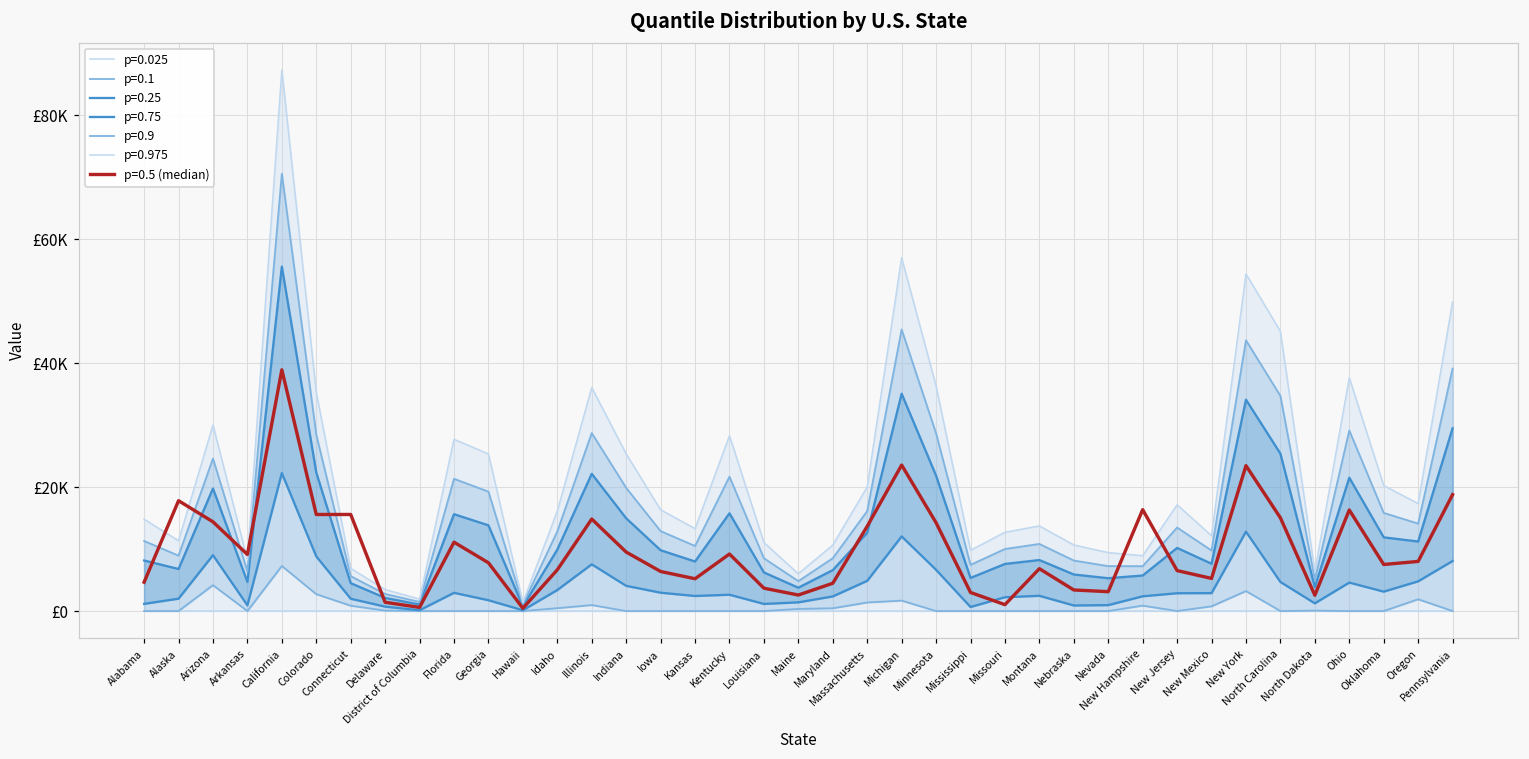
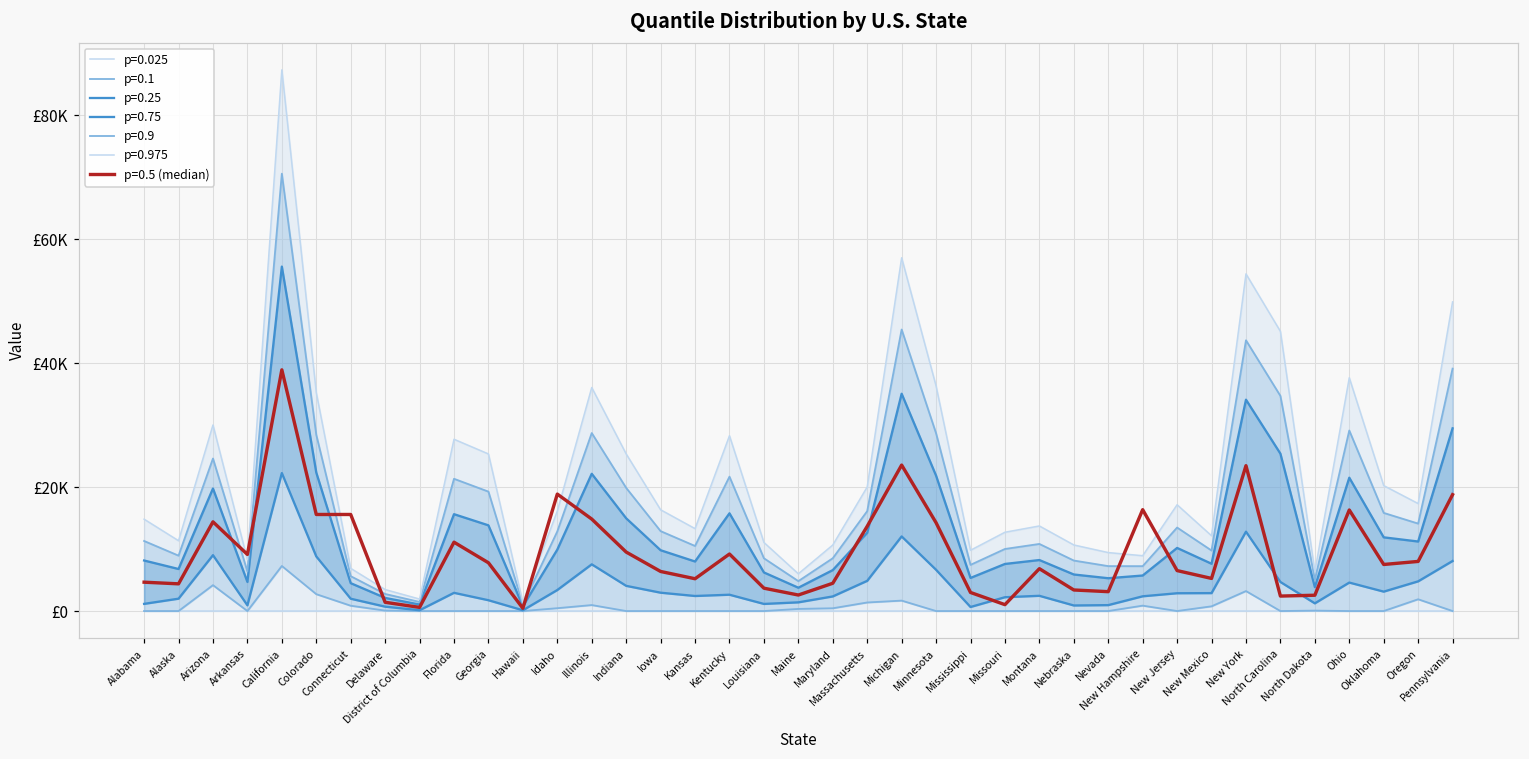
  {
    "p=0.5 (median)": {
      "Alabama": "£5000",
-     "Alaska": "£18000",
+     "Alaska": "£4000",
      "Arizona": "£14000",
      "Arkansas": "£9000",
      "California": "£39000",
      "Colorado": "£16000",
      "Connecticut": "£16000",
      "Delaware": "£1000",
      "District of Columbia": "£1000",
      "Florida": "£11000",
      "Georgia": "£8000",
-     "Idaho": "£7000",
+     "Idaho": "£19000",
      "Illinois": "£15000",
      "Indiana": "£10000",
      "Iowa": "£6000",
      "Kansas": "£5000",
      "Kentucky": "£9000",
      "Louisiana": "£4000",
      "Maine": "£3000",
      "Maryland": "£4000",
      "Massachusetts": "£14000",
      "Michigan": "£24000",
      "Minnesota": "£14000",
      "Mississippi": "£3000",
      "Missouri": "£1000",
      "Montana": "£7000",
      "Nebraska": "£3000",
      "Nevada": "£3000",
      "New Hampshire": "£16000",
      "New Jersey": "£7000",
      "New Mexico": "£5000",
      "New York": "£23000",
-     "North Carolina": "£15000",
+     "North Carolina": "£2000",
      "North Dakota": "£3000",
      "Ohio": "£16000",
      "Oklahoma": "£8000",
      "Oregon": "£8000",
      "Pennsylvania": "£19000"
    }
  }
